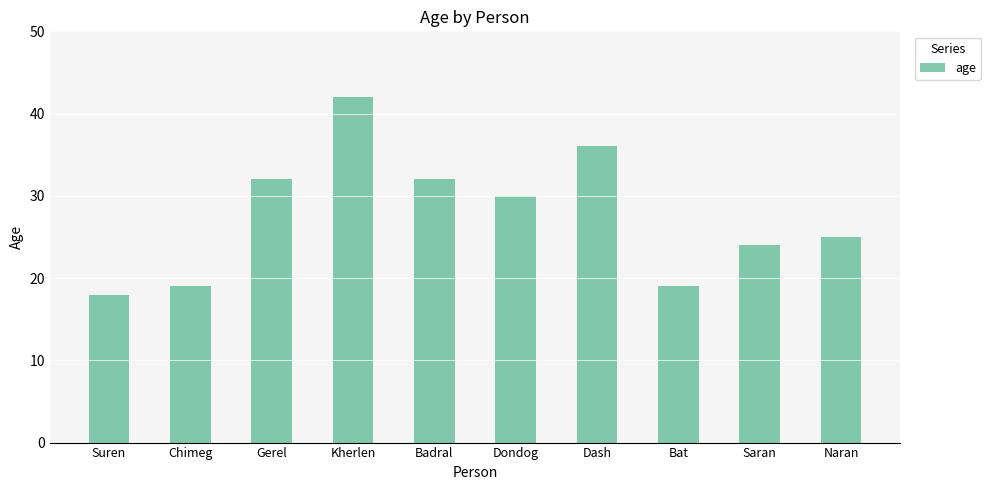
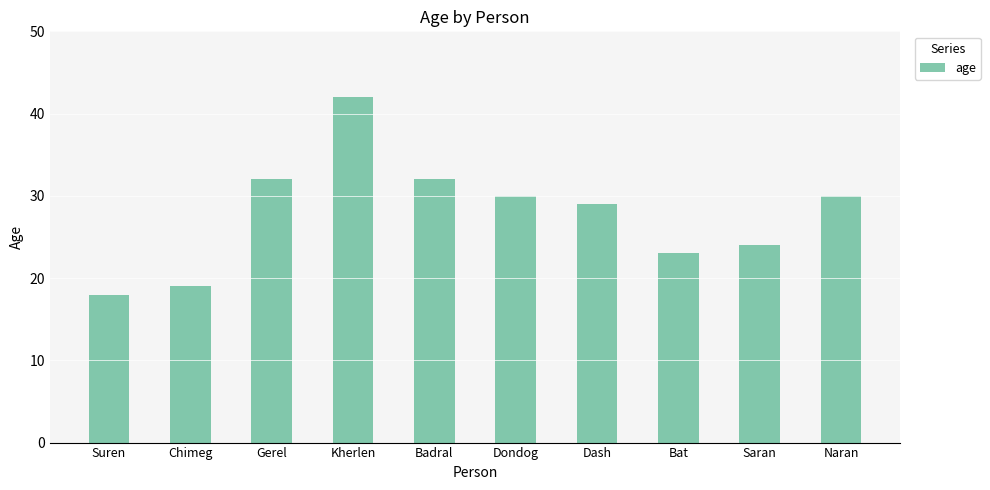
  {
    "Suren": 18,
    "Chimeg": 19,
    "Gerel": 32,
    "Kherlen": 42,
    "Badral": 32,
    "Dondog": 30,
-   "Dash": 36,
-   "Bat": 19,
+   "Dash": 29,
+   "Bat": 23,
    "Saran": 24,
-   "Naran": 25
+   "Naran": 30
  }
